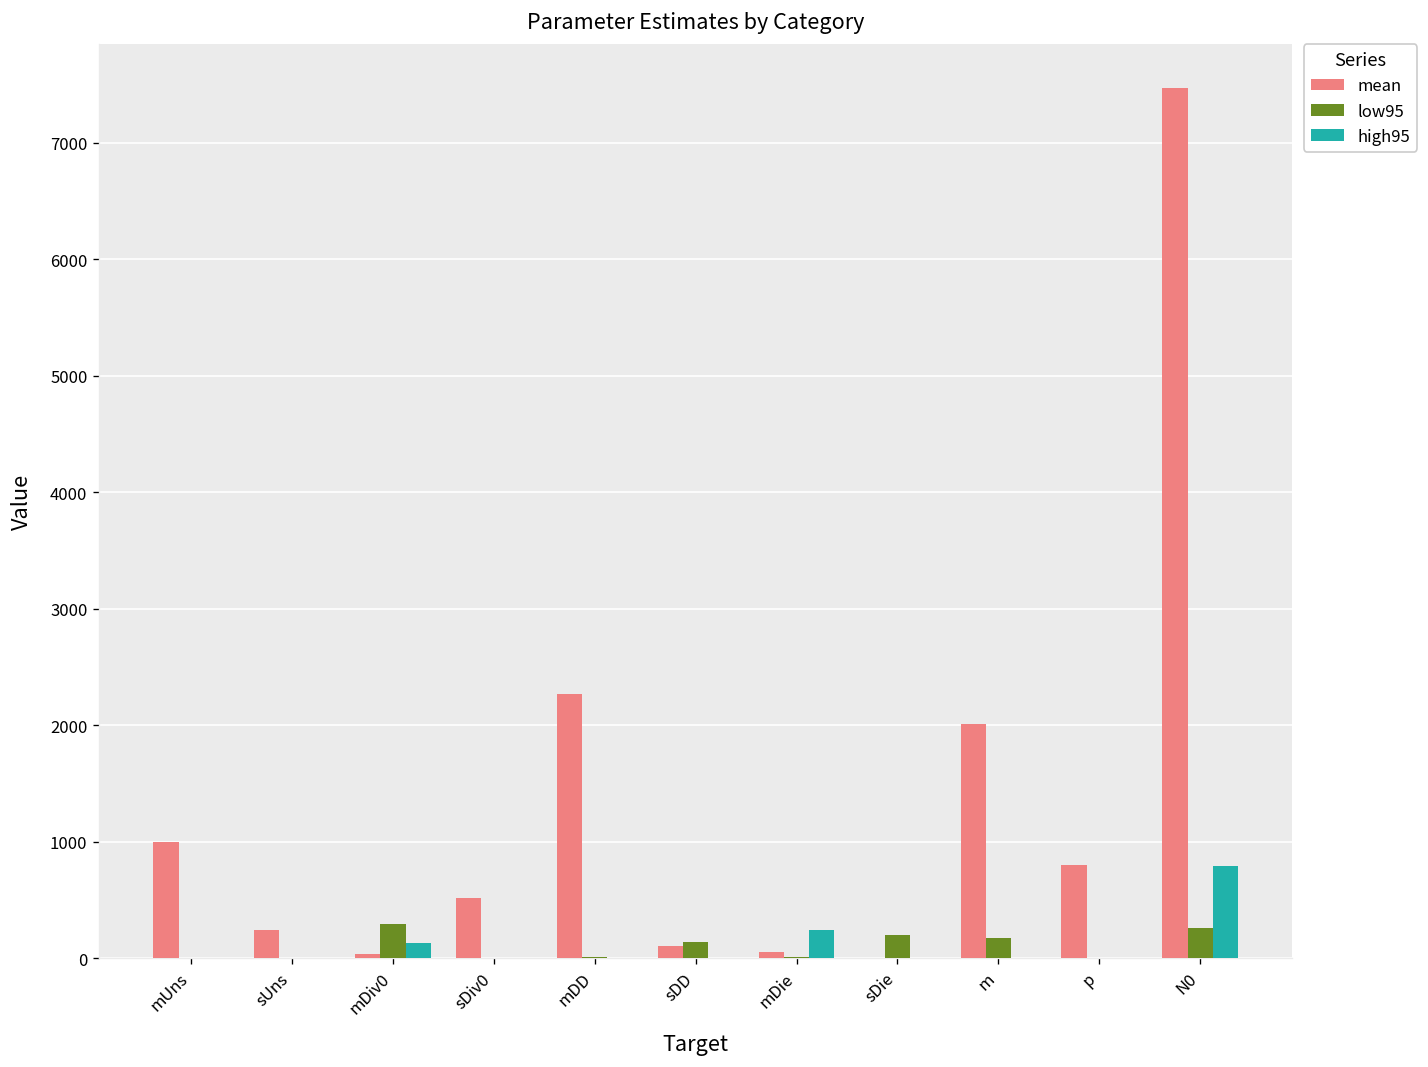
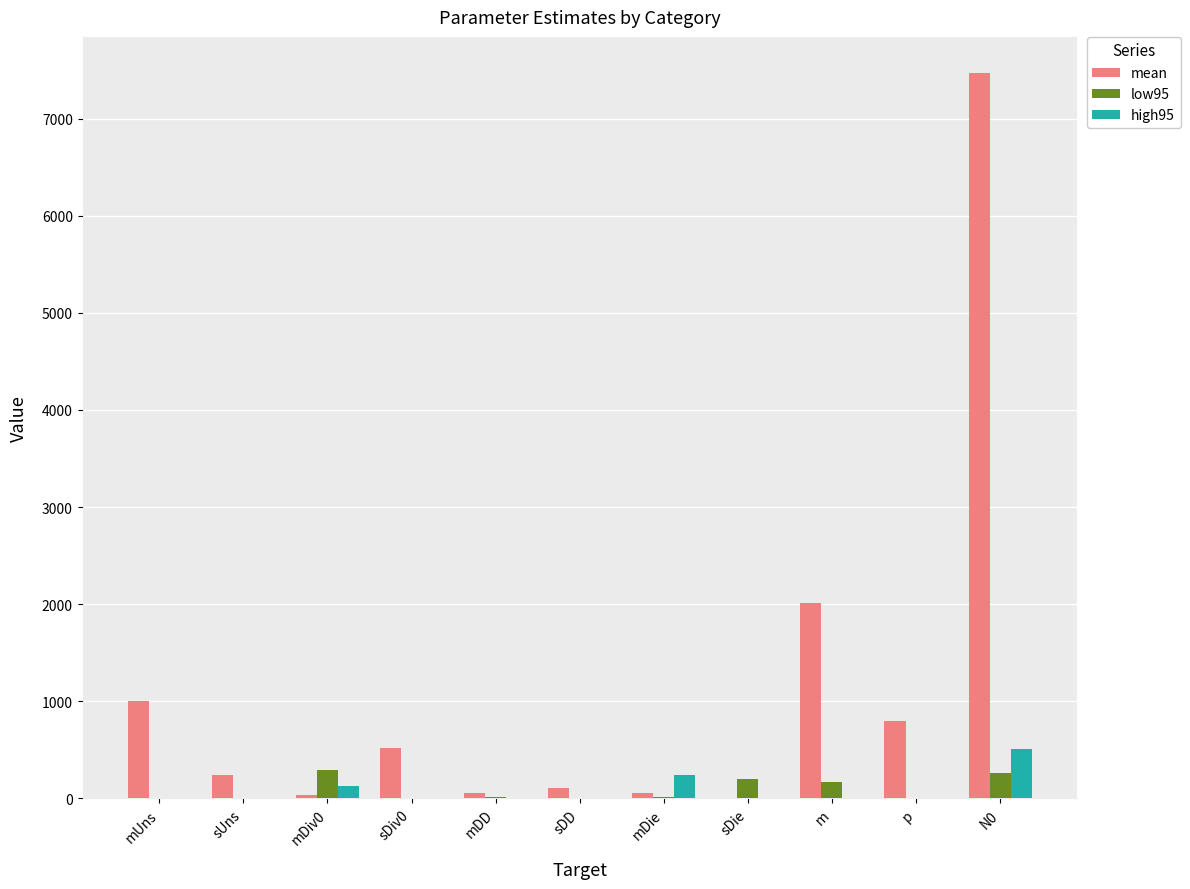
  {
    "mean": {
      "mUns": 1000,
      "sUns": 200,
      "mDiv0": 0,
      "sDiv0": 500,
-     "mDD": 2300,
+     "mDD": 100,
      "sDD": 100,
      "mDie": 100,
      "m": 2000,
      "p": 800,
      "N0": 7500
    },
    "low95": {
      "mUns": 0,
      "mDiv0": 300,
-     "sDD": 100,
+     "sDD": 0,
      "sDie": 200,
      "m": 200,
      "p": 0,
      "N0": 300
    },
    "high95": {
      "mUns": 0,
      "mDiv0": 100,
      "mDie": 200,
      "p": 0,
-     "N0": 800
+     "N0": 500
    }
  }
